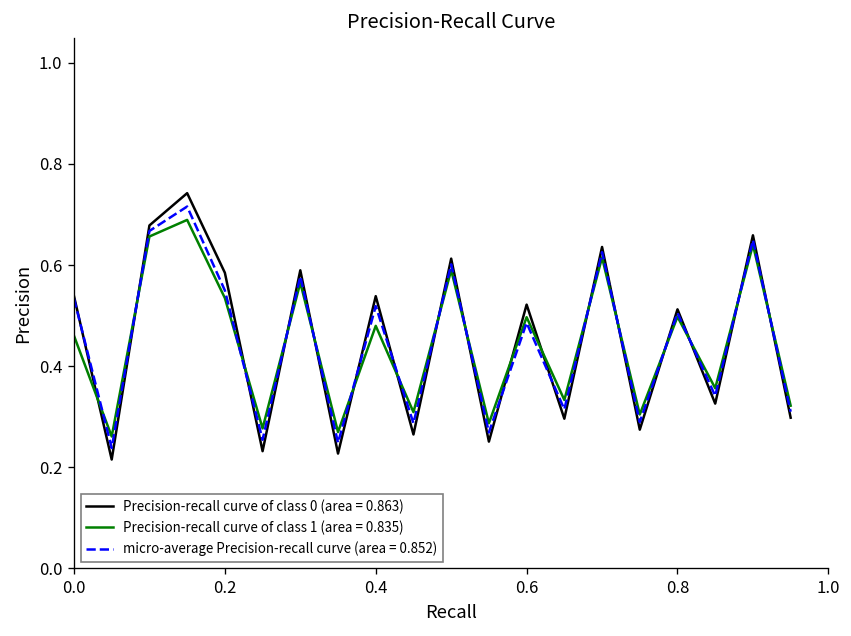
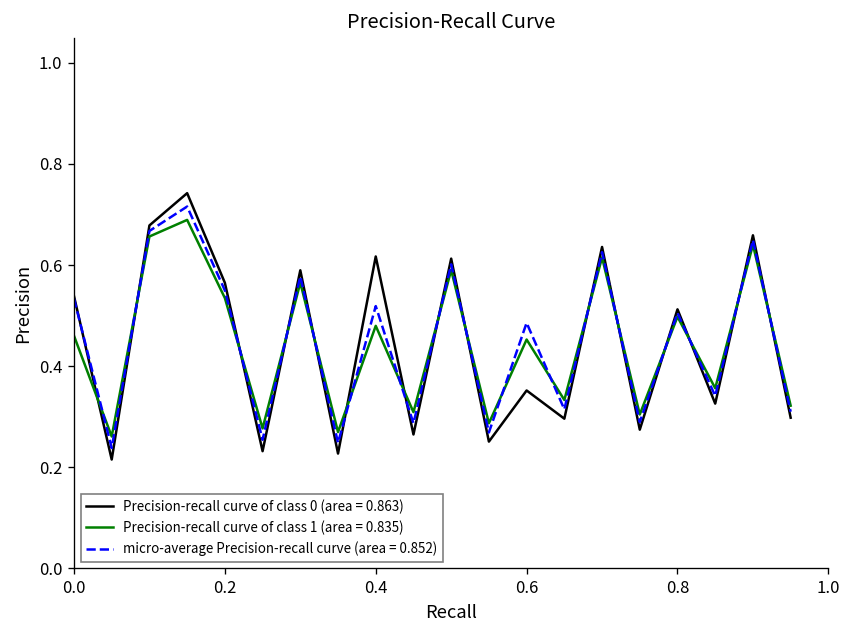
  {
    "Precision-recall curve of class 0 (area = 0.863)": {
-     "0.2": 0.58,
-     "0.4": 0.54,
-     "0.6": 0.52,
+     "0.2": 0.57,
+     "0.4": 0.62,
+     "0.6": 0.35,
      "0.8": 0.51
    },
    "Precision-recall curve of class 1 (area = 0.835)": {
      "0.0": 0.46,
      "0.2": 0.53,
      "0.4": 0.48,
-     "0.6": 0.50,
+     "0.6": 0.45,
      "0.8": 0.50
    },
    "micro-average Precision-recall curve (area = 0.852)": {
      "0.2": 0.55,
      "0.4": 0.52,
      "0.6": 0.49,
      "0.8": 0.51
    }
  }
